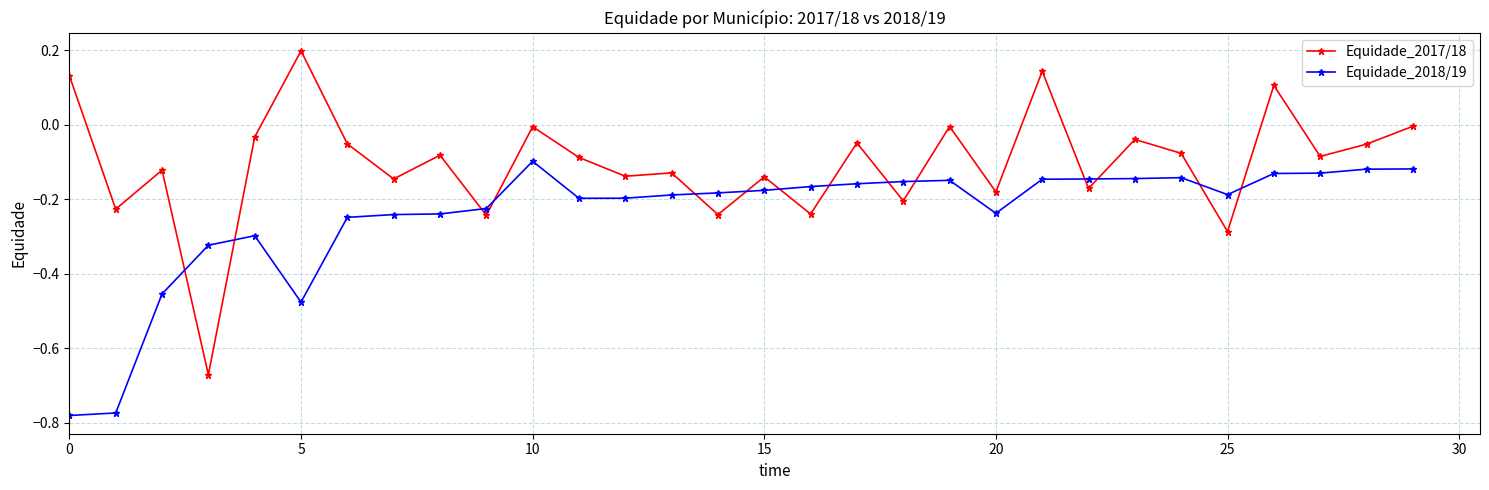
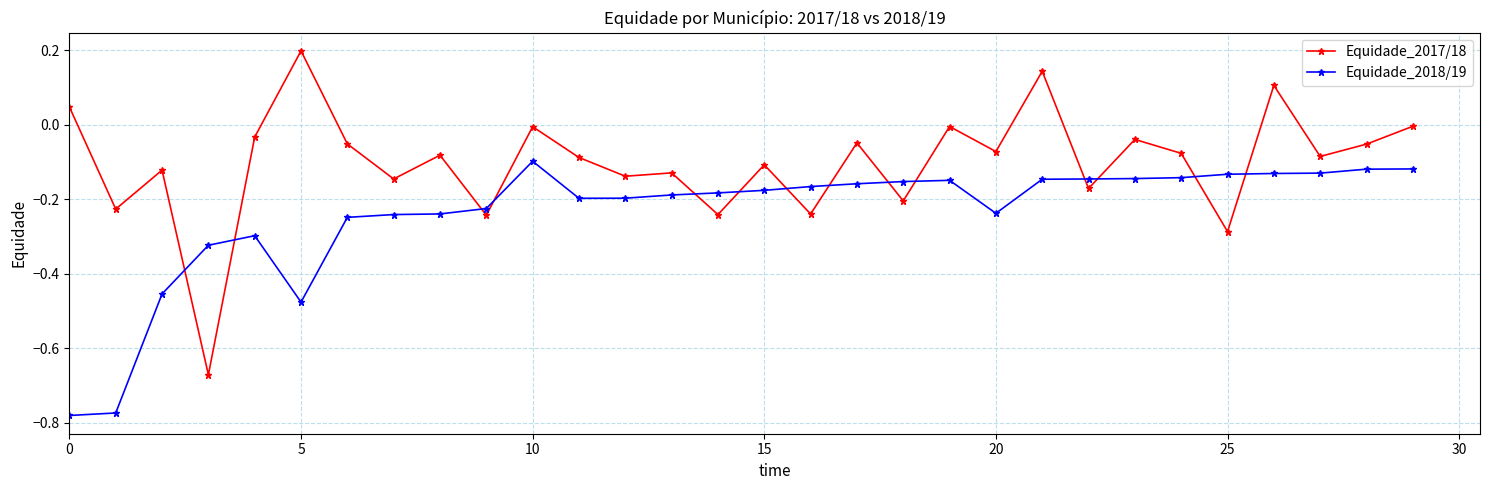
  {
    "Equidade_2017/18": {
-     "0": 0.13,
+     "0": 0.05,
      "5": 0.20,
      "10": -0.01,
-     "15": -0.14,
-     "20": -0.18,
+     "15": -0.11,
+     "20": -0.07,
      "25": -0.29
    },
    "Equidade_2018/19": {
      "0": -0.78,
      "5": -0.48,
      "10": -0.10,
      "15": -0.18,
      "20": -0.24,
-     "25": -0.19
+     "25": -0.13
    }
  }
